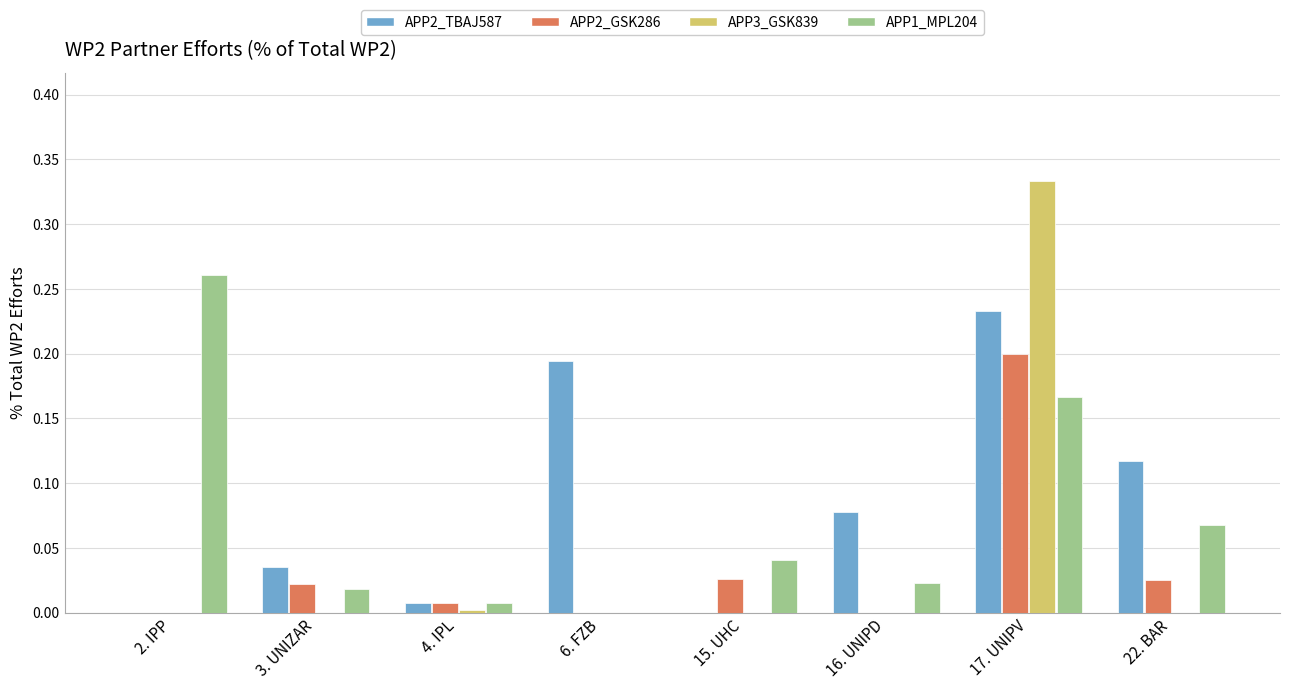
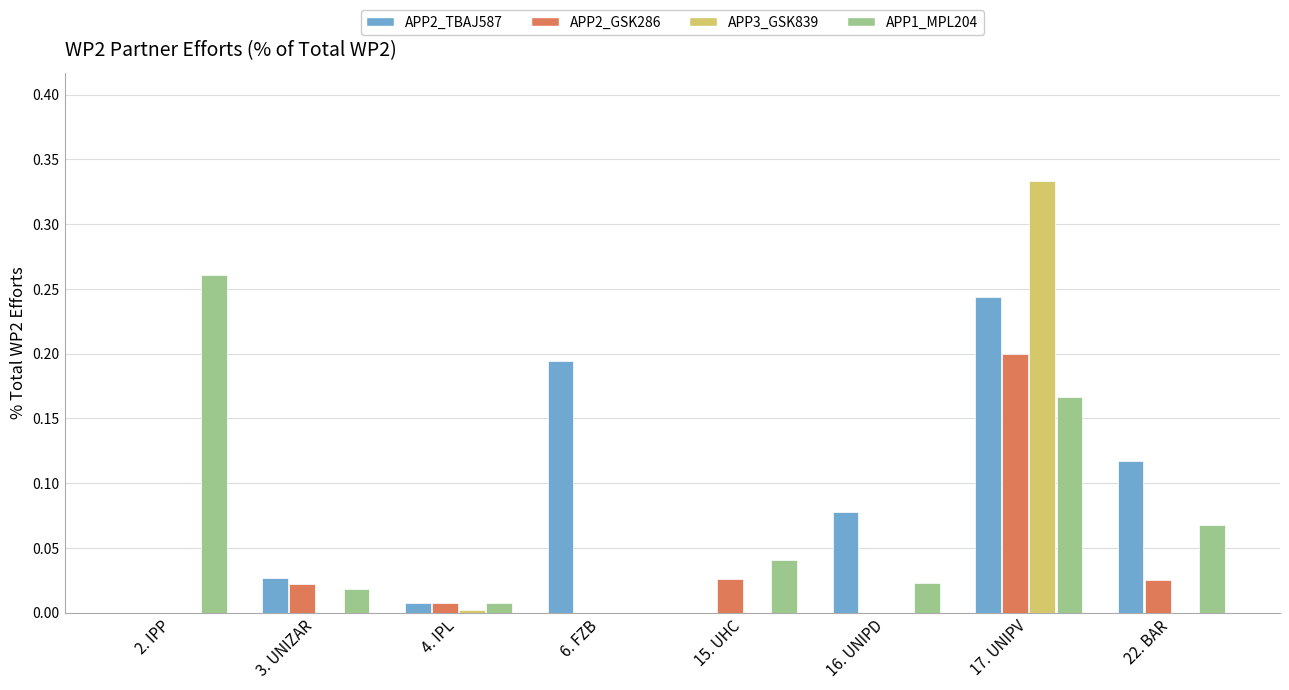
  {
    "APP2_TBAJ587": {
      "2. IPP": 0.000,
-     "3. UNIZAR": 0.035,
+     "3. UNIZAR": 0.027,
      "4. IPL": 0.007,
      "6. FZB": 0.194,
      "15. UHC": 0.000,
      "16. UNIPD": 0.077,
-     "17. UNIPV": 0.233,
+     "17. UNIPV": 0.244,
      "22. BAR": 0.117
    },
    "APP2_GSK286": {
      "2. IPP": 0.000,
      "3. UNIZAR": 0.022,
      "4. IPL": 0.007,
      "6. FZB": 0.000,
      "15. UHC": 0.026,
      "16. UNIPD": 0.000,
      "17. UNIPV": 0.200,
      "22. BAR": 0.026
    },
    "APP3_GSK839": {
      "2. IPP": 0.000,
      "3. UNIZAR": 0.000,
      "4. IPL": 0.002,
      "6. FZB": 0.000,
      "15. UHC": 0.000,
      "16. UNIPD": 0.000,
      "17. UNIPV": 0.333,
      "22. BAR": 0.000
    },
    "APP1_MPL204": {
      "2. IPP": 0.261,
      "3. UNIZAR": 0.018,
      "4. IPL": 0.007,
      "6. FZB": 0.000,
      "15. UHC": 0.041,
      "16. UNIPD": 0.023,
      "17. UNIPV": 0.167,
      "22. BAR": 0.068
    }
  }
